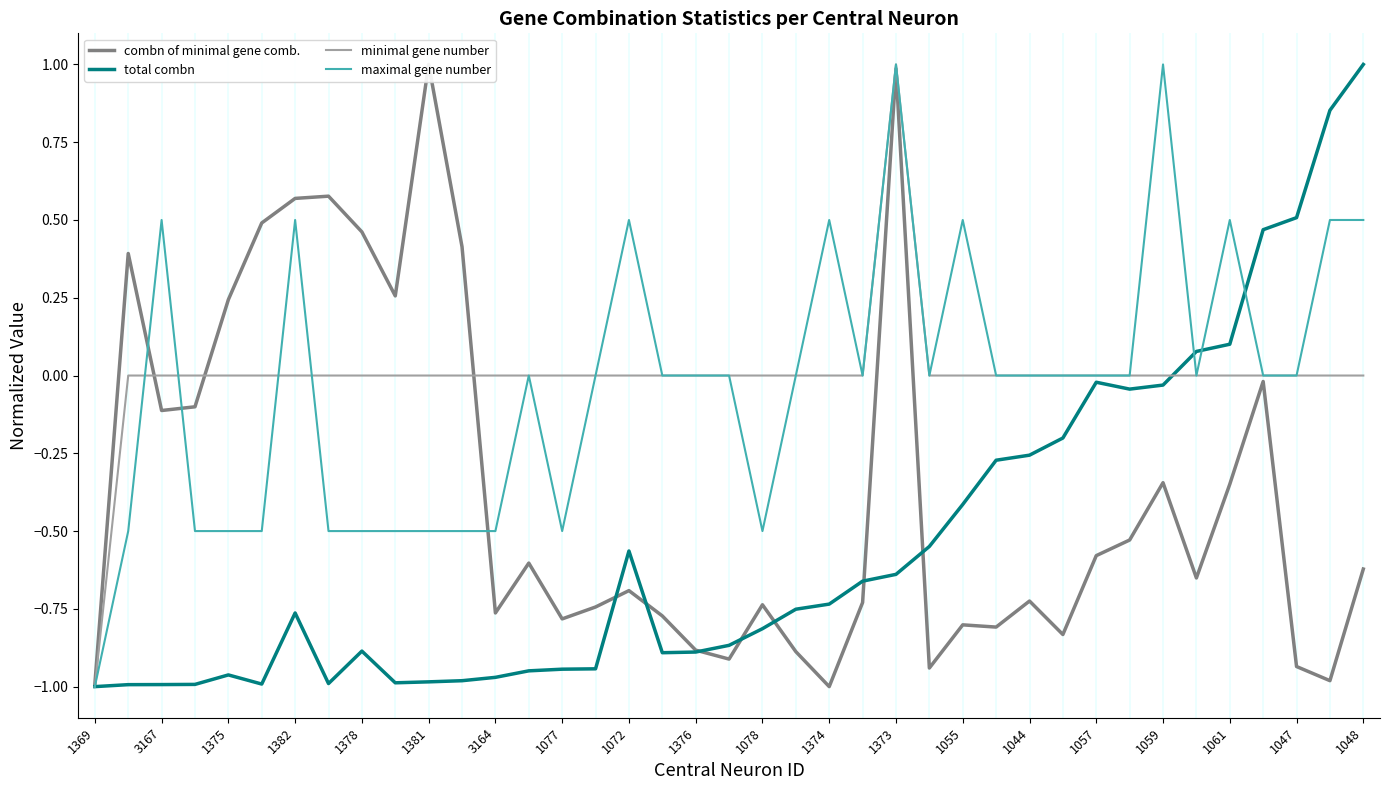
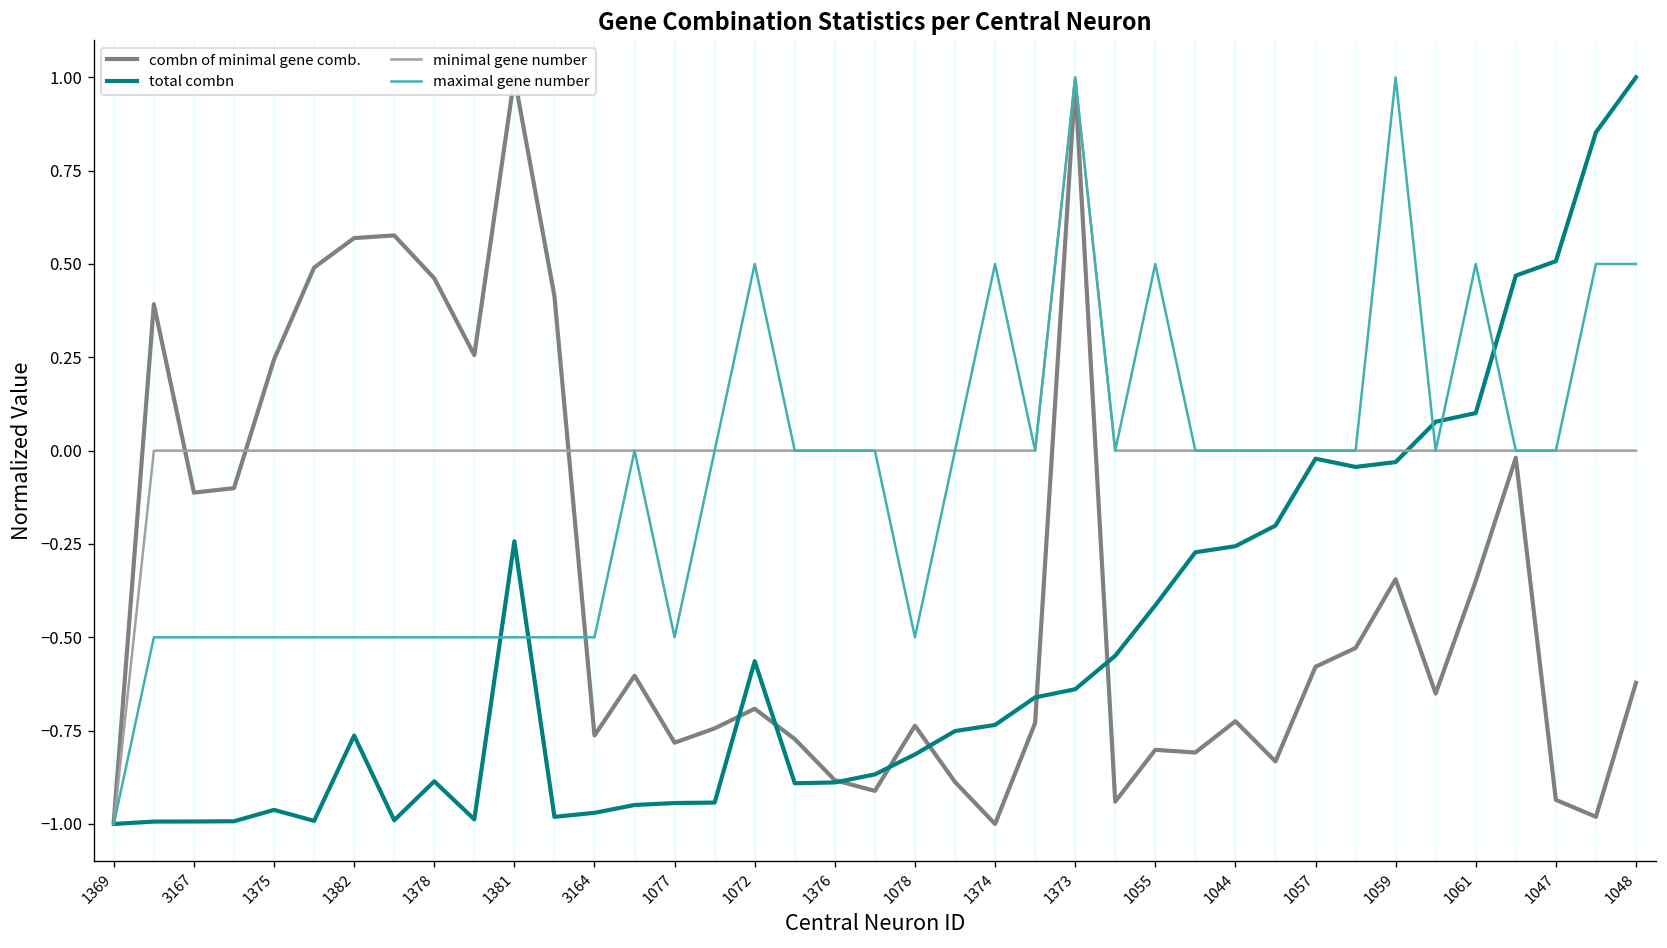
  {
    "total combn": {
      "3167": -0.99,
      "1375": -0.96,
      "1382": -0.76,
      "1378": -0.89,
-     "1381": -0.98,
+     "1381": -0.24,
      "3164": -0.97,
      "1077": -0.94,
      "1072": -0.56,
      "1078": -0.81,
      "1374": -0.73,
      "1373": -0.64,
      "1055": -0.41,
      "1044": -0.26,
      "1057": -0.02,
      "1059": -0.03,
      "1061": 0.10,
      "1047": 0.51,
      "1048": 1.00
    },
    "maximal gene number": {
-     "3167": 0.50,
+     "3167": -0.50,
      "1375": -0.50,
-     "1382": 0.50,
+     "1382": -0.50,
      "1378": -0.50,
      "1381": -0.50,
      "3164": -0.50,
      "1077": -0.50,
      "1072": 0.50,
      "1078": -0.50,
      "1374": 0.50,
      "1055": 0.50,
      "1059": 1.00,
      "1061": 0.50,
      "1048": 0.50
    }
  }
